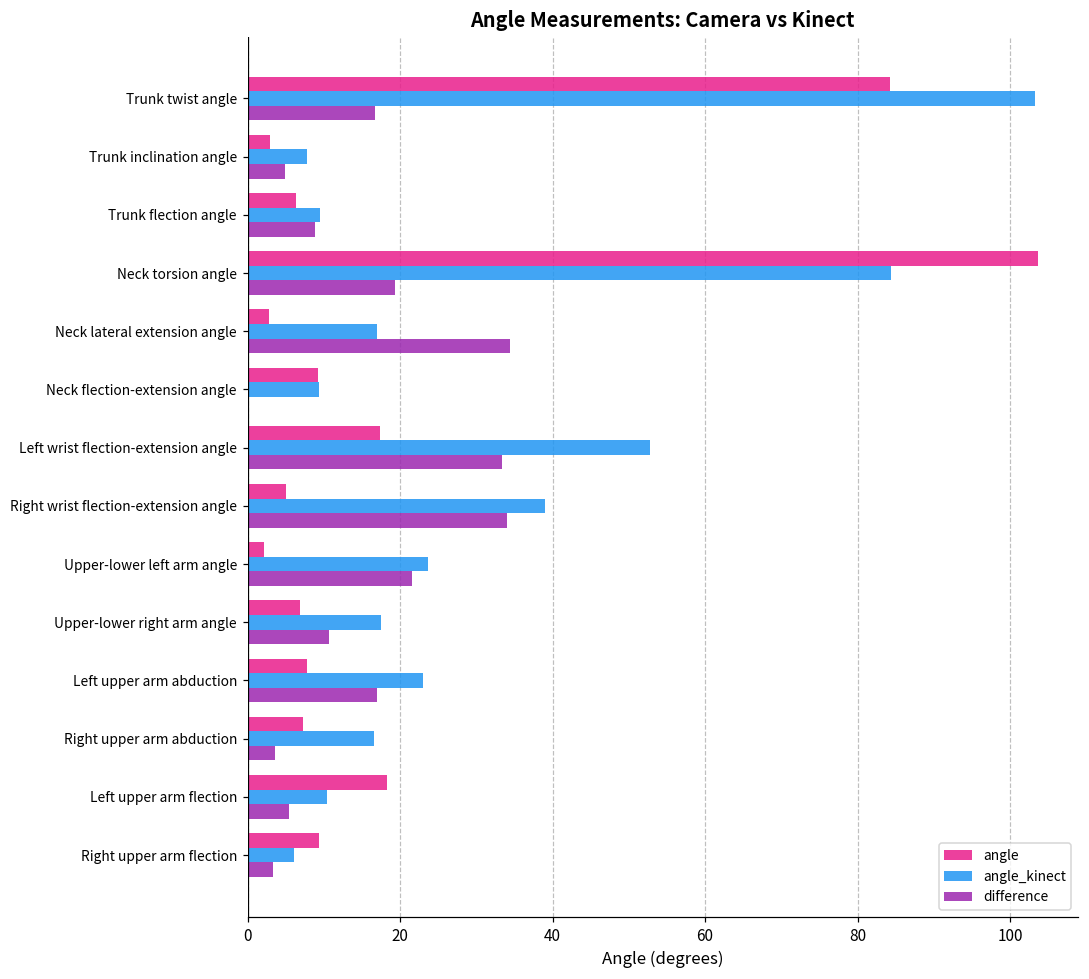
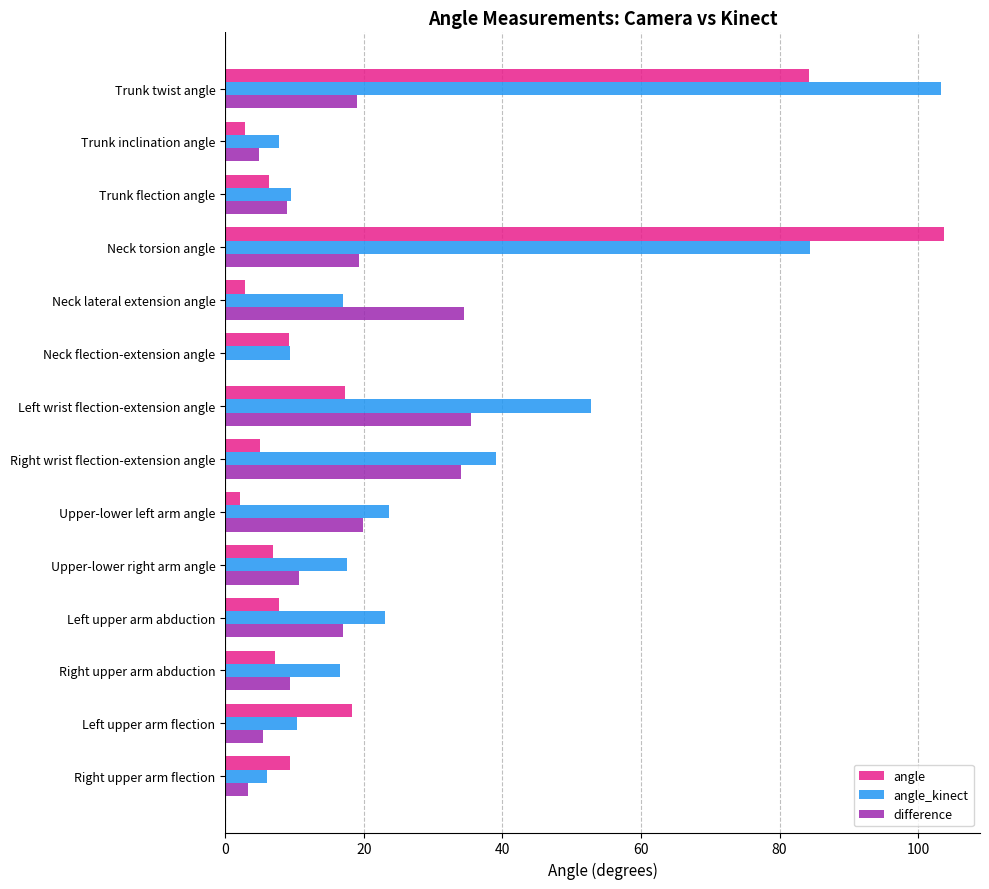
  {
    "angle": {
      "Trunk twist angle": 84,
      "Trunk inclination angle": 3,
      "Trunk flection angle": 6,
      "Neck torsion angle": 104,
      "Neck lateral extension angle": 3,
      "Neck flection-extension angle": 9,
      "Left wrist flection-extension angle": 17,
      "Right wrist flection-extension angle": 5,
      "Upper-lower left arm angle": 2,
      "Upper-lower right arm angle": 7,
      "Left upper arm abduction": 8,
      "Right upper arm abduction": 7,
      "Left upper arm flection": 18,
      "Right upper arm flection": 9
    },
    "angle_kinect": {
      "Trunk twist angle": 103,
      "Trunk inclination angle": 8,
      "Trunk flection angle": 9,
      "Neck torsion angle": 84,
      "Neck lateral extension angle": 17,
      "Neck flection-extension angle": 9,
      "Left wrist flection-extension angle": 53,
      "Right wrist flection-extension angle": 39,
      "Upper-lower left arm angle": 24,
      "Upper-lower right arm angle": 18,
      "Left upper arm abduction": 23,
      "Right upper arm abduction": 17,
      "Left upper arm flection": 10,
      "Right upper arm flection": 6
    },
    "difference": {
-     "Trunk twist angle": 17,
+     "Trunk twist angle": 19,
      "Trunk inclination angle": 5,
      "Trunk flection angle": 9,
      "Neck torsion angle": 19,
      "Neck lateral extension angle": 34,
-     "Left wrist flection-extension angle": 33,
+     "Left wrist flection-extension angle": 35,
      "Right wrist flection-extension angle": 34,
-     "Upper-lower left arm angle": 22,
+     "Upper-lower left arm angle": 20,
      "Upper-lower right arm angle": 11,
      "Left upper arm abduction": 17,
-     "Right upper arm abduction": 4,
+     "Right upper arm abduction": 9,
      "Left upper arm flection": 5,
      "Right upper arm flection": 3
    }
  }
